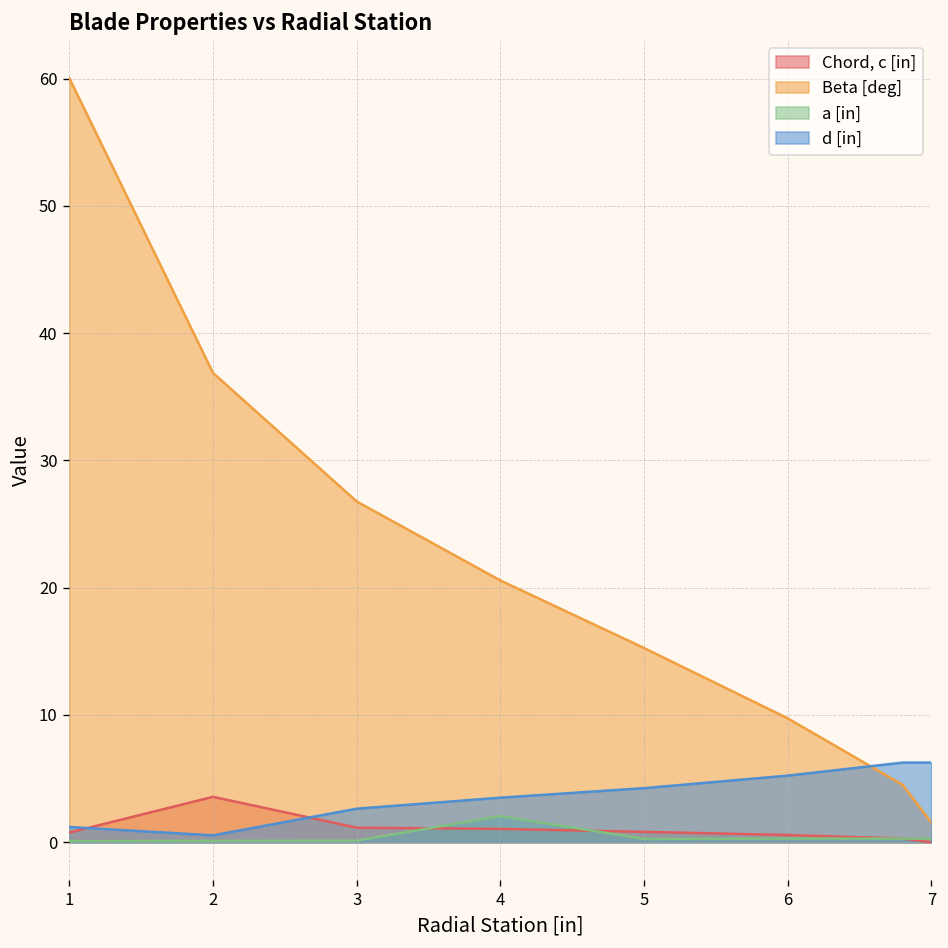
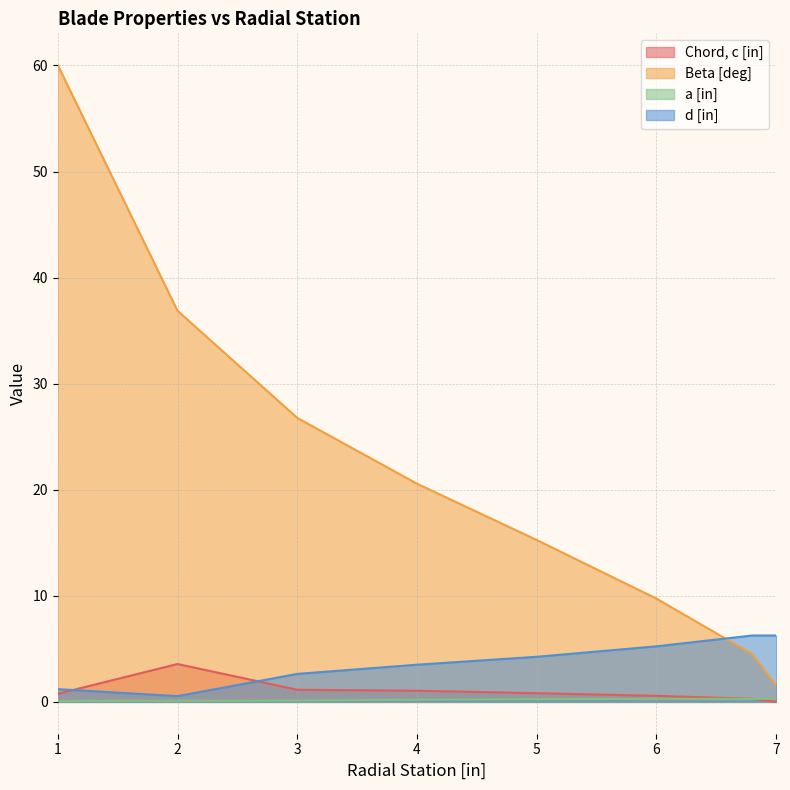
  {
    "Chord, c [in]": {
      "1": 0.8,
      "2": 3.6,
      "3": 1.1,
      "4": 1.1,
      "5": 0.8,
      "6": 0.6,
      "7": 0.0
    },
    "Beta [deg]": {
      "1": 60.0,
      "2": 36.9,
      "3": 26.8,
      "4": 20.6,
      "5": 15.3,
      "6": 9.7,
      "7": 1.5
    },
    "a [in]": {
      "1": 0.1,
      "2": 0.1,
      "3": 0.1,
-     "4": 2.1,
+     "4": 0.2,
      "5": 0.3,
      "6": 0.3,
      "7": 0.3
    },
    "d [in]": {
      "1": 1.2,
      "2": 0.5,
      "3": 2.6,
      "4": 3.5,
      "5": 4.3,
      "6": 5.2,
      "7": 6.3
    }
  }
